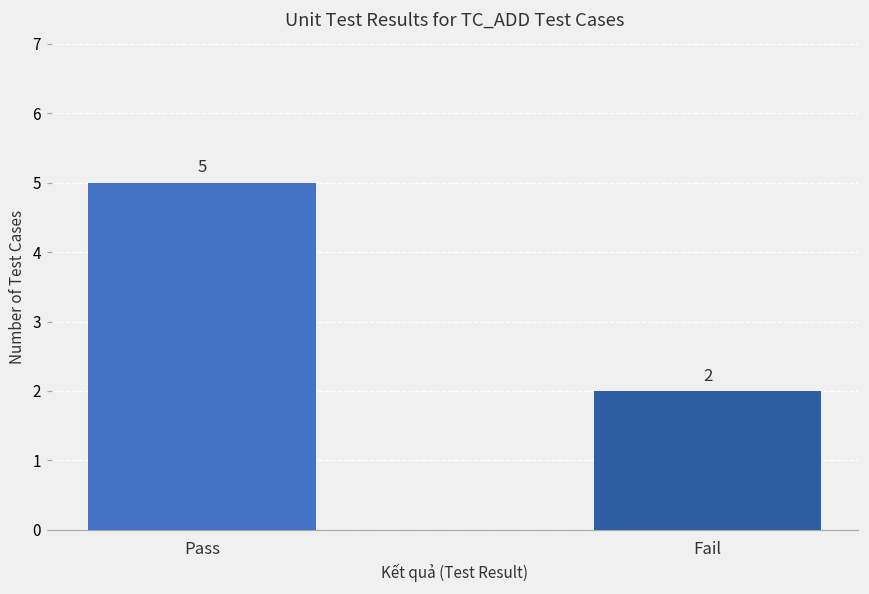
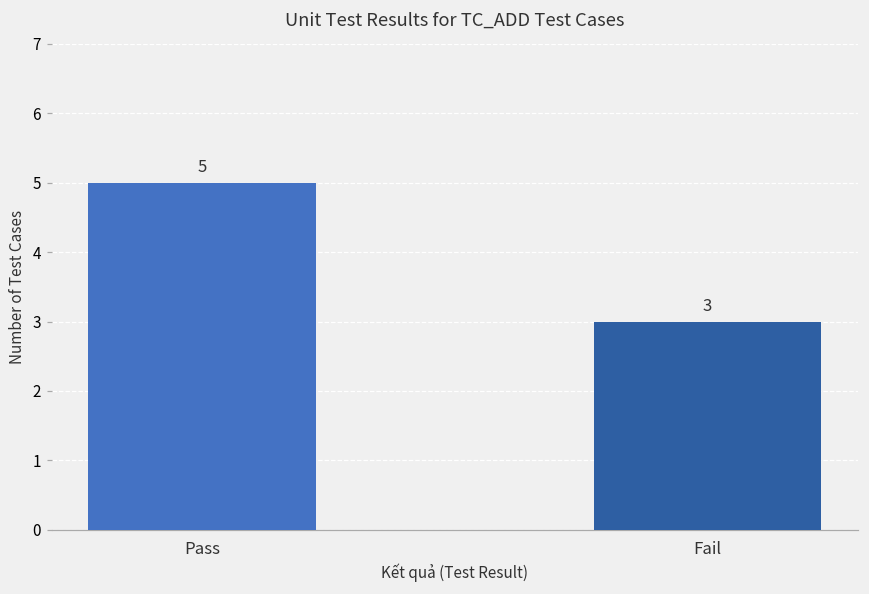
  {
    "Pass": 5,
-   "Fail": 2
+   "Fail": 3
  }
